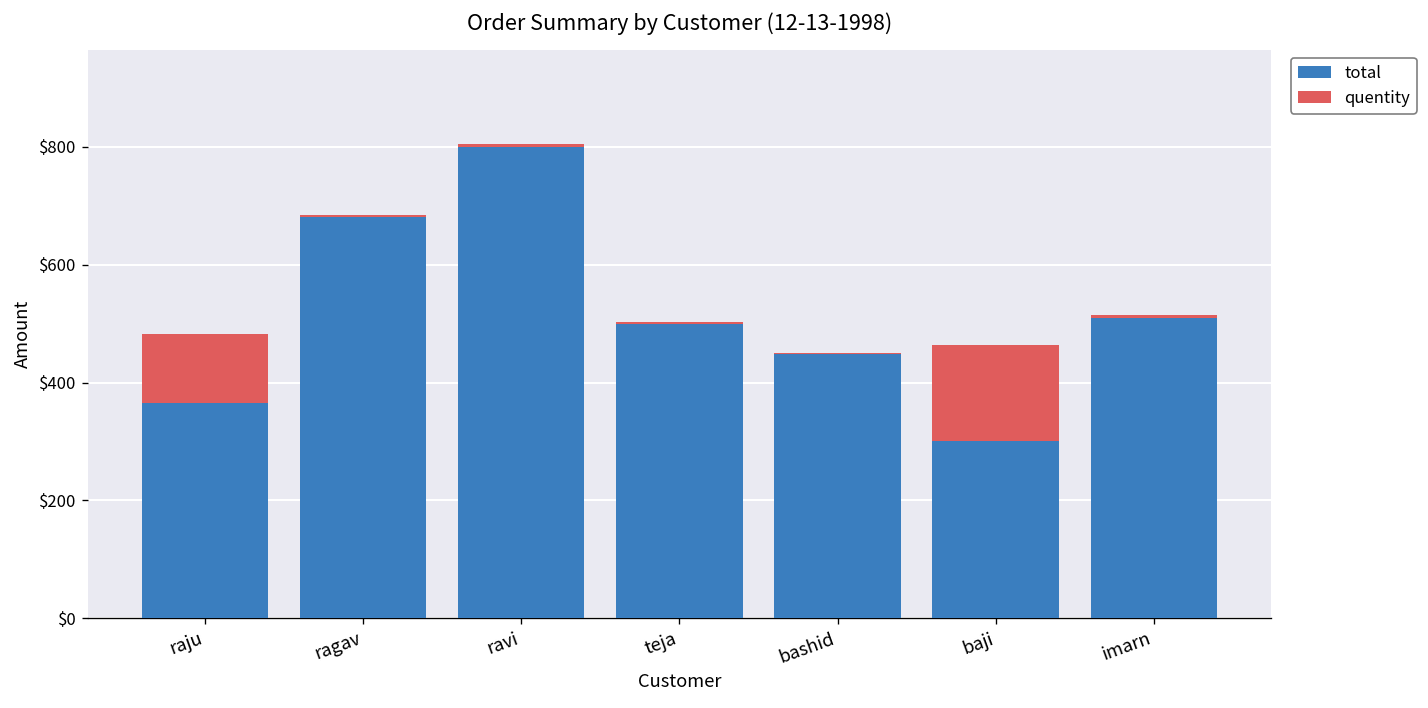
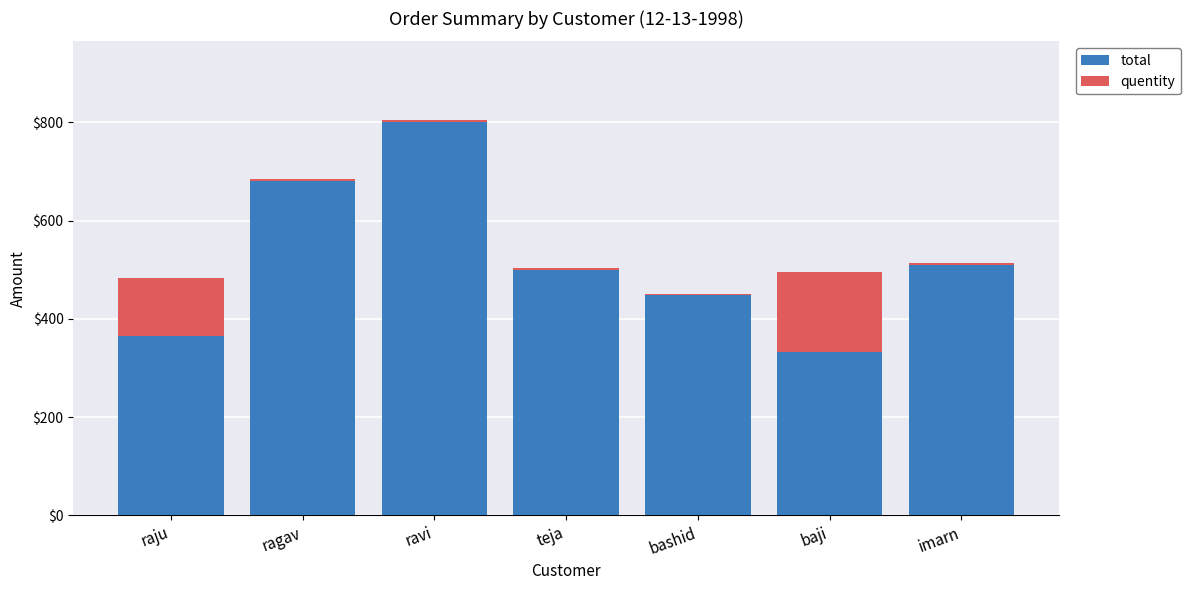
  {
    "total": {
      "raju": "$370",
      "ragav": "$680",
      "ravi": "$800",
      "teja": "$500",
      "bashid": "$450",
-     "baji": "$300",
+     "baji": "$330",
      "imarn": "$510"
    },
    "quentity": {
      "raju": "$120",
      "baji": "$160"
    }
  }
